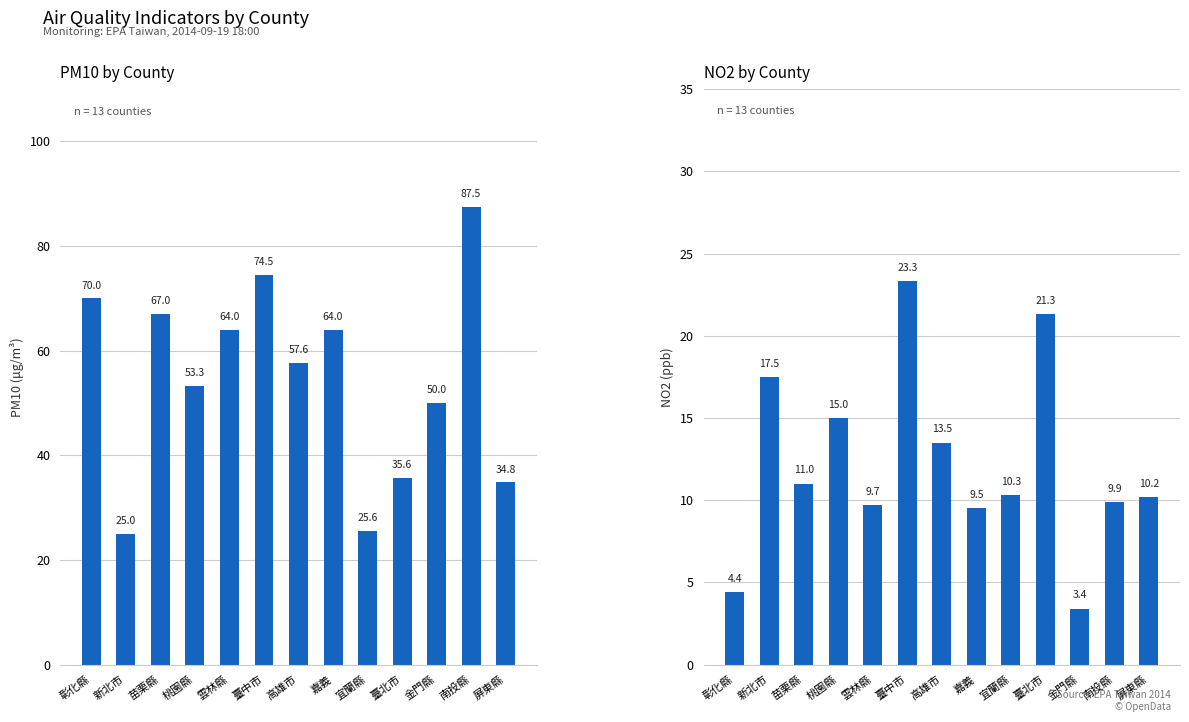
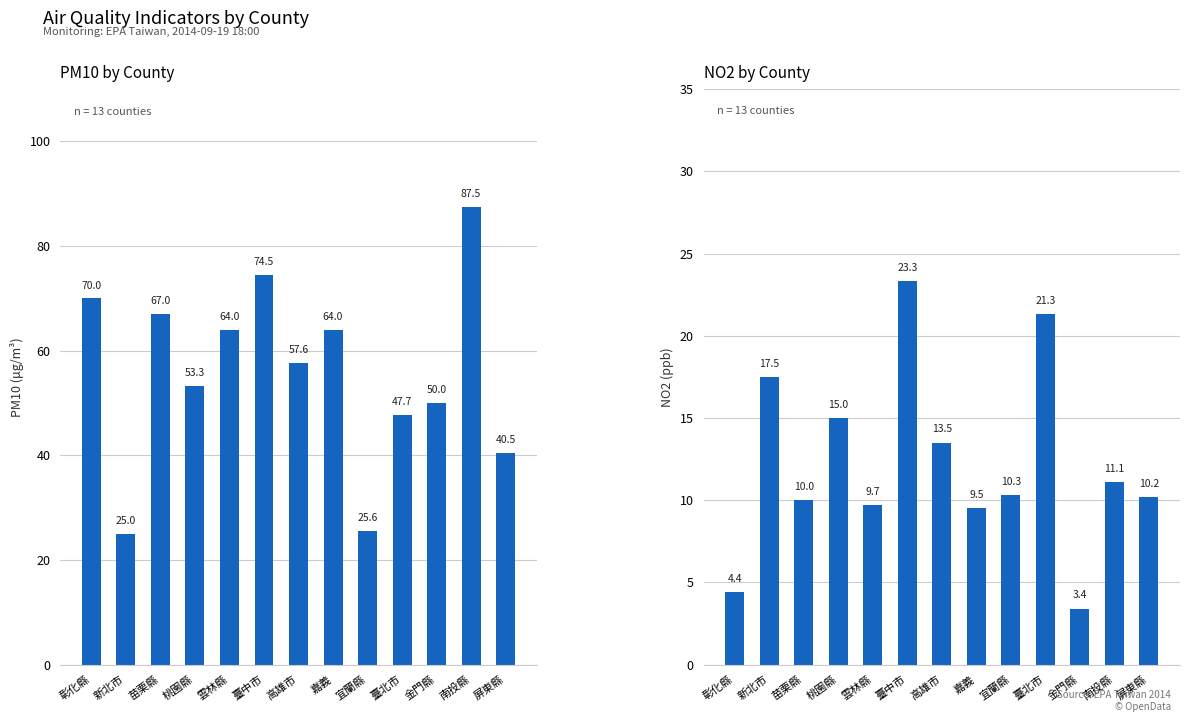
  {
    "PM10 by County": {
      "彰化縣": 70.0,
      "新北市": 25.0,
      "苗栗縣": 67.0,
      "桃園縣": 53.3,
      "雲林縣": 64.0,
      "臺中市": 74.5,
      "高雄市": 57.6,
      "嘉義": 64.0,
      "宜蘭縣": 25.6,
-     "臺北市": 35.6,
+     "臺北市": 47.7,
      "金門縣": 50.0,
      "南投縣": 87.5,
-     "屏東縣": 34.8
+     "屏東縣": 40.5
    },
    "NO2 by County": {
      "彰化縣": 4.4,
      "新北市": 17.5,
-     "苗栗縣": 11.0,
+     "苗栗縣": 10.0,
      "桃園縣": 15.0,
      "雲林縣": 9.7,
      "臺中市": 23.3,
      "高雄市": 13.5,
      "嘉義": 9.5,
      "宜蘭縣": 10.3,
      "臺北市": 21.3,
      "金門縣": 3.4,
-     "南投縣": 9.9,
+     "南投縣": 11.1,
      "屏東縣": 10.2
    }
  }
